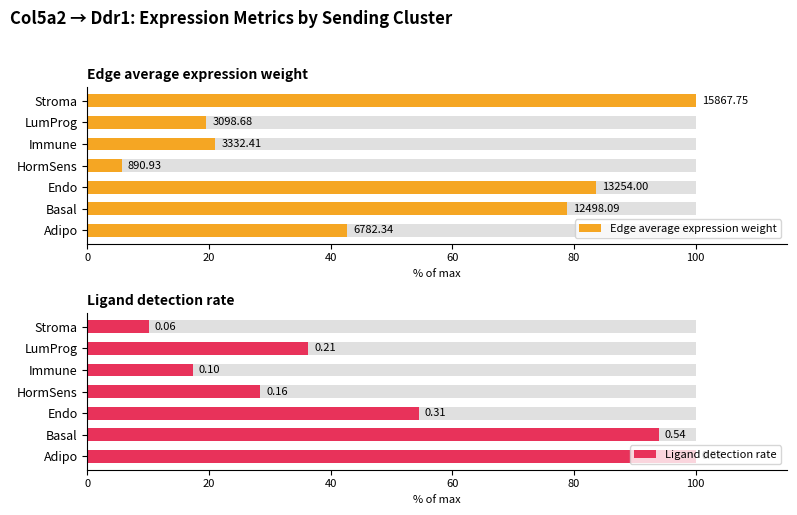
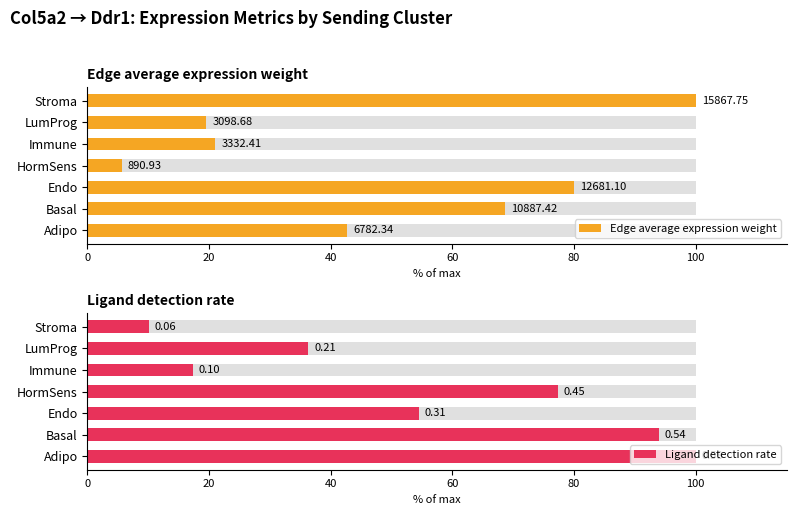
  {
    "Edge average expression weight": {
      "Edge average expression weight": {
-       "Endo": 13254.00,
-       "Basal": 12498.09
+       "Endo": 12681.10,
+       "Basal": 10887.42
      }
    },
    "Ligand detection rate": {
      "Ligand detection rate": {
-       "HormSens": 0.16
+       "HormSens": 0.45
      }
    }
  }
